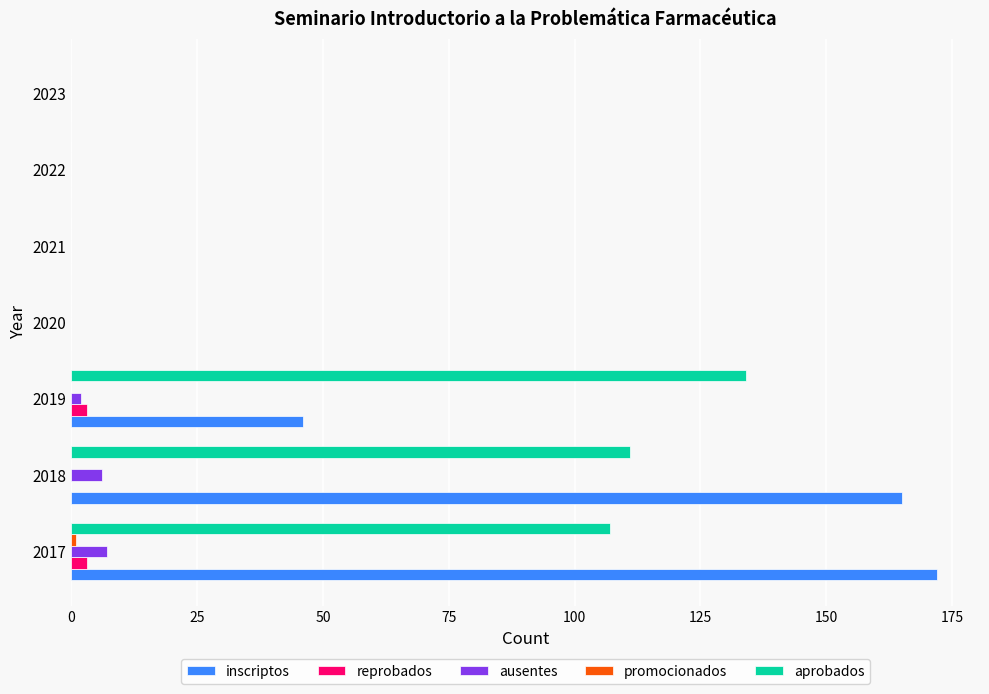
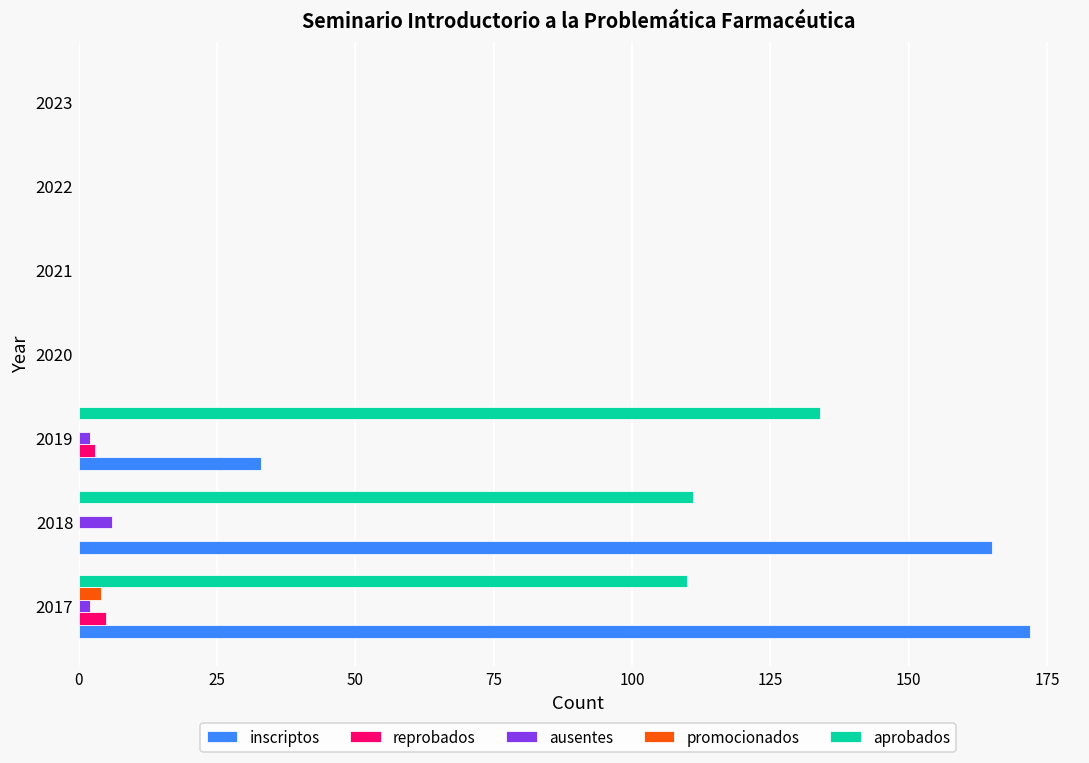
  {
    "inscriptos": {
      "2023": 0,
      "2022": 0,
      "2021": 0,
      "2020": 0,
-     "2019": 46,
+     "2019": 33,
      "2018": 165,
      "2017": 172
    },
    "reprobados": {
      "2023": 0,
      "2022": 0,
      "2021": 0,
      "2020": 0,
      "2019": 3,
      "2018": 0,
-     "2017": 3
+     "2017": 5
    },
    "ausentes": {
      "2023": 0,
      "2022": 0,
      "2021": 0,
      "2020": 0,
      "2019": 2,
      "2018": 6,
-     "2017": 7
+     "2017": 2
    },
    "promocionados": {
      "2023": 0,
      "2022": 0,
      "2021": 0,
      "2020": 0,
      "2019": 0,
      "2018": 0,
-     "2017": 1
+     "2017": 4
    },
    "aprobados": {
      "2023": 0,
      "2022": 0,
      "2021": 0,
      "2020": 0,
      "2019": 134,
      "2018": 111,
-     "2017": 107
+     "2017": 110
    }
  }
